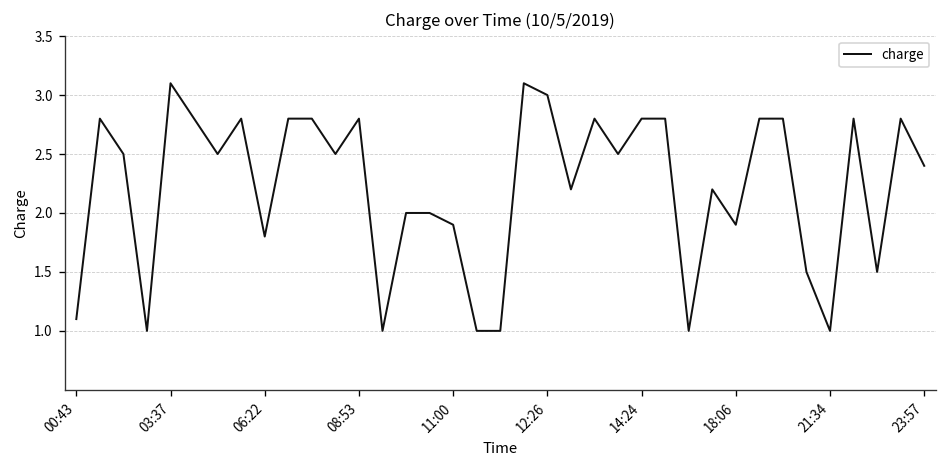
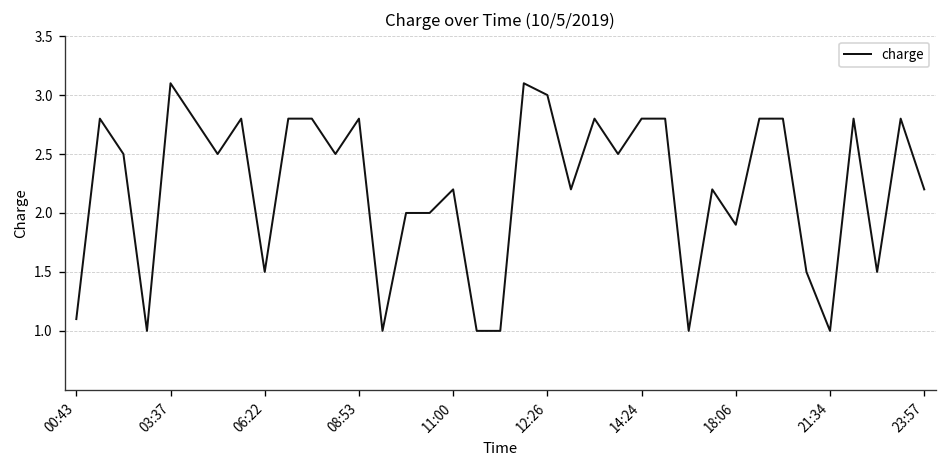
  {
    "00:43": 1.1,
    "03:37": 3.1,
-   "06:22": 1.8,
+   "06:22": 1.5,
    "08:53": 2.8,
-   "11:00": 1.9,
+   "11:00": 2.2,
    "12:26": 3.0,
    "14:24": 2.8,
    "18:06": 1.9,
    "21:34": 1.0,
-   "23:57": 2.4
+   "23:57": 2.2
  }
